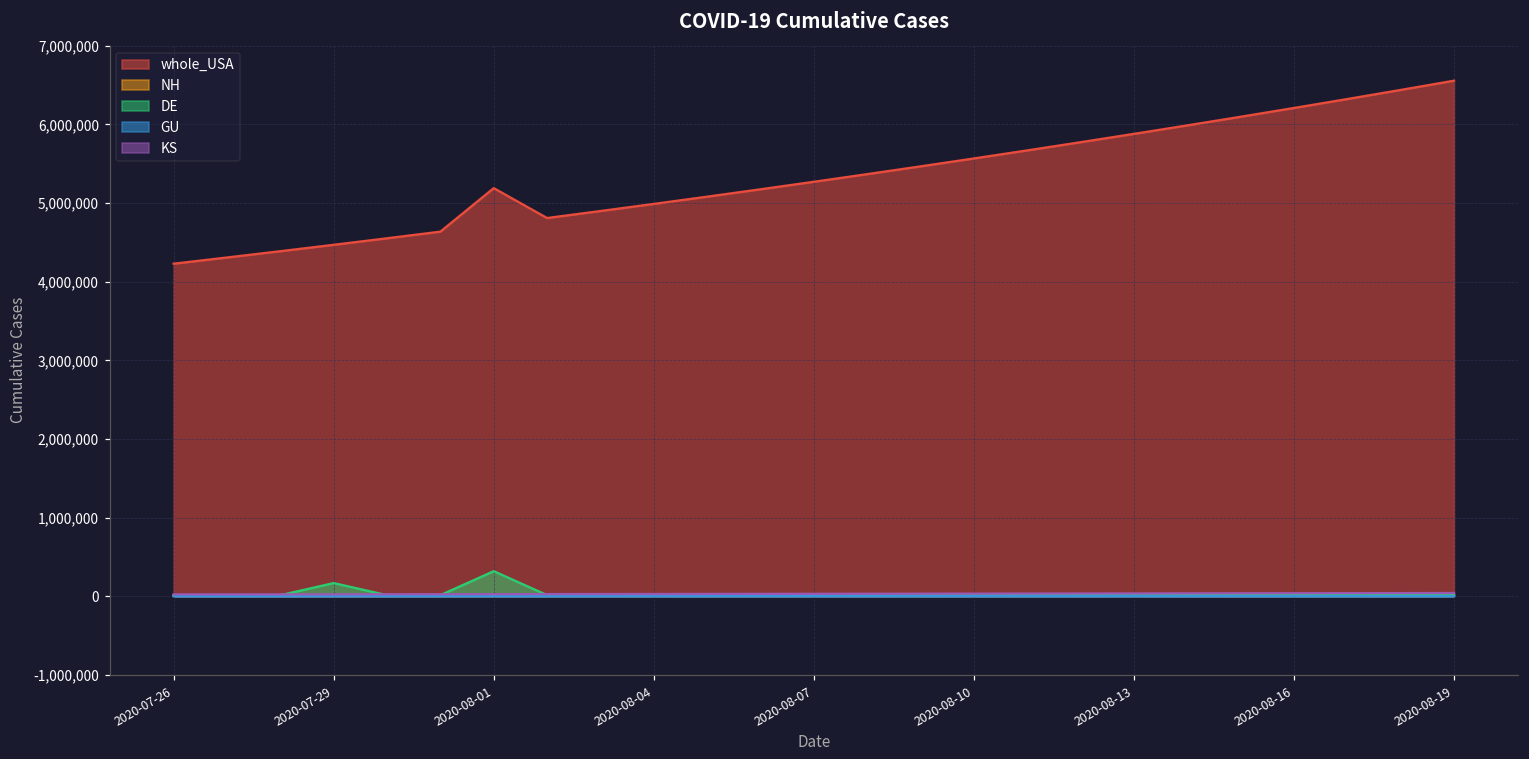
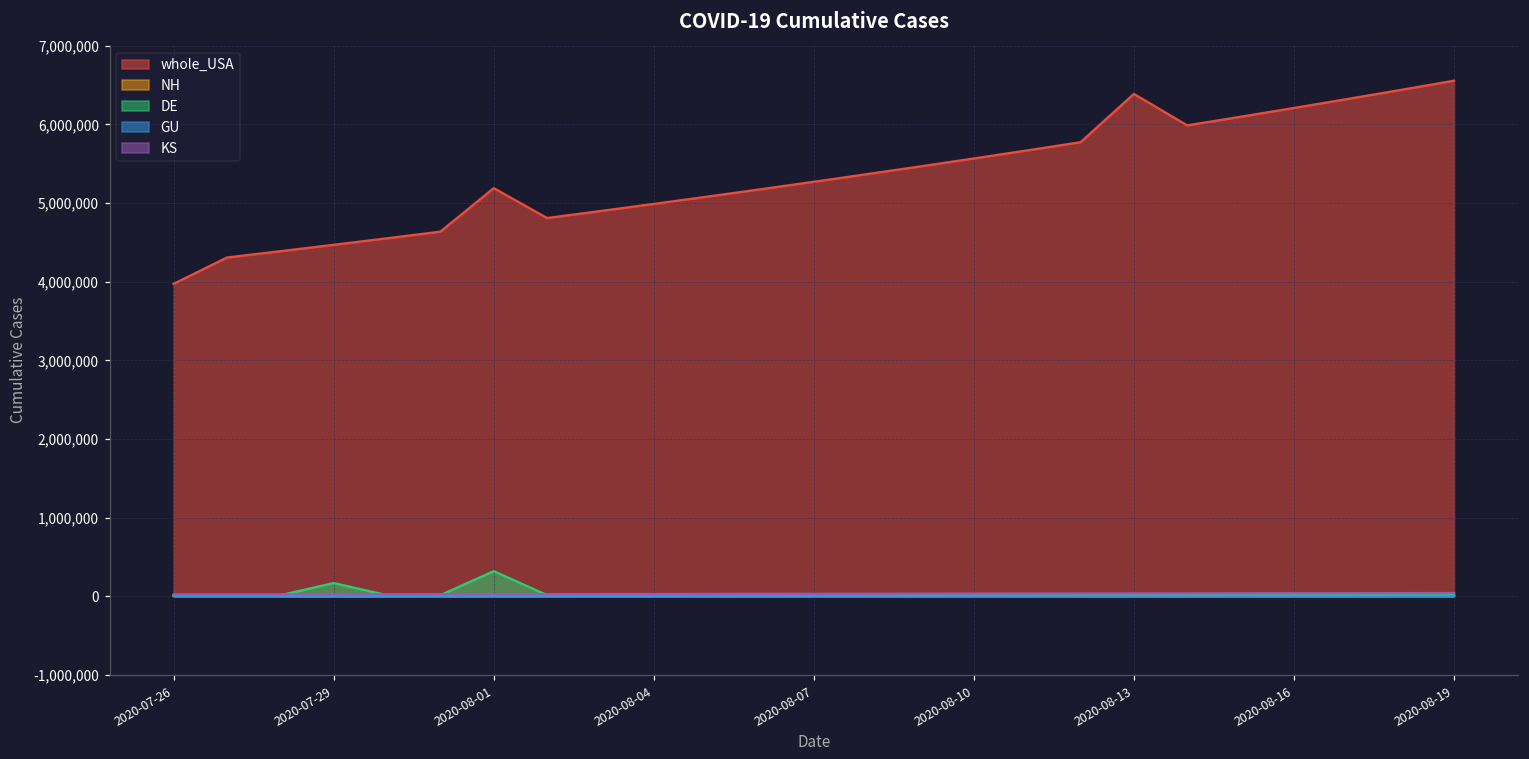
  {
    "whole_USA": {
-     "2020-07-26": "4,200,000",
+     "2020-07-26": "4,000,000",
      "2020-07-29": "4,500,000",
      "2020-08-01": "5,200,000",
      "2020-08-04": "5,000,000",
      "2020-08-07": "5,300,000",
      "2020-08-10": "5,600,000",
-     "2020-08-13": "5,900,000",
+     "2020-08-13": "6,400,000",
      "2020-08-16": "6,200,000",
      "2020-08-19": "6,600,000"
    },
    "DE": {
      "2020-07-29": "200,000",
      "2020-08-01": "300,000"
    }
  }
